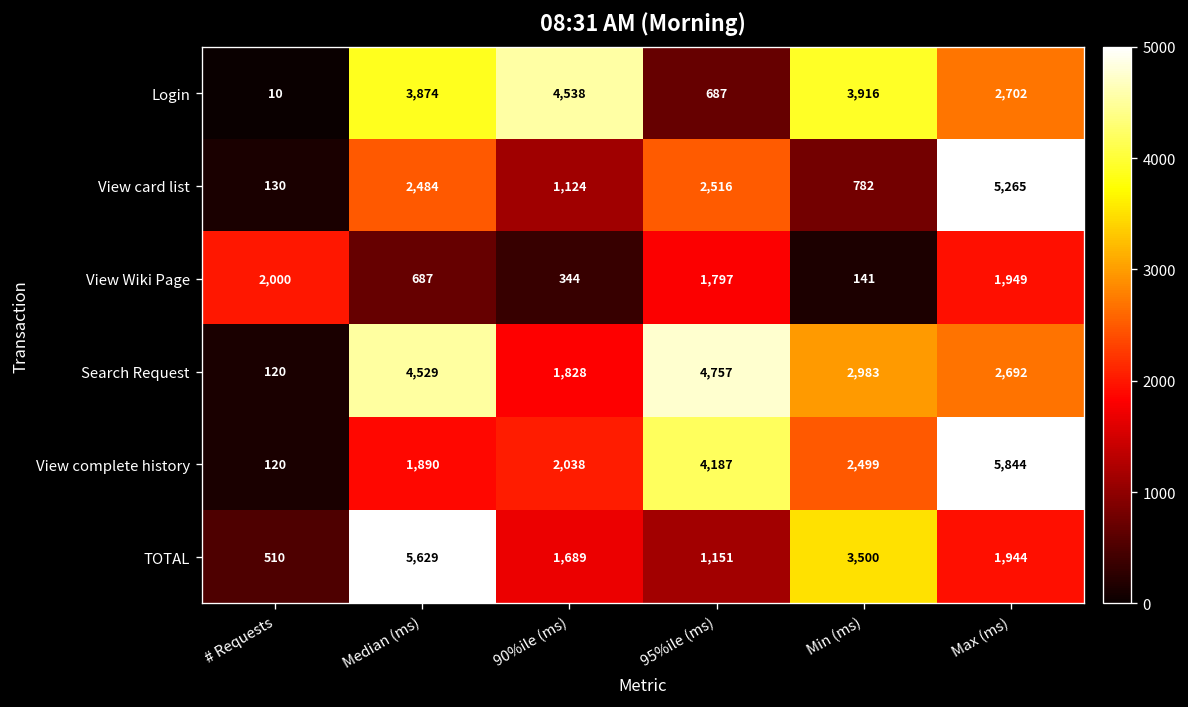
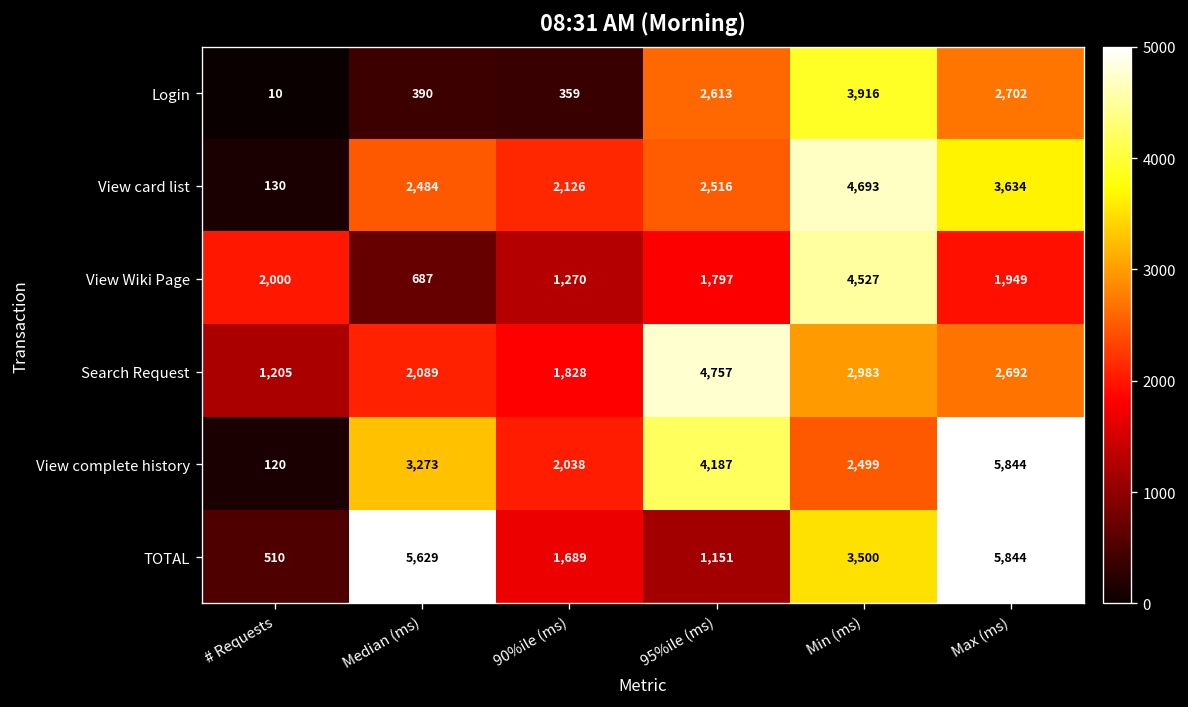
  {
    "Login": {
      "# Requests": "10",
-     "Median (ms)": "3,874",
-     "90%ile (ms)": "4,538",
-     "95%ile (ms)": "687",
+     "Median (ms)": "390",
+     "90%ile (ms)": "359",
+     "95%ile (ms)": "2,613",
      "Min (ms)": "3,916",
      "Max (ms)": "2,702"
    },
    "View card list": {
      "# Requests": "130",
      "Median (ms)": "2,484",
-     "90%ile (ms)": "1,124",
+     "90%ile (ms)": "2,126",
      "95%ile (ms)": "2,516",
-     "Min (ms)": "782",
-     "Max (ms)": "5,265"
+     "Min (ms)": "4,693",
+     "Max (ms)": "3,634"
    },
    "View Wiki Page": {
      "# Requests": "2,000",
      "Median (ms)": "687",
-     "90%ile (ms)": "344",
+     "90%ile (ms)": "1,270",
      "95%ile (ms)": "1,797",
-     "Min (ms)": "141",
+     "Min (ms)": "4,527",
      "Max (ms)": "1,949"
    },
    "Search Request": {
-     "# Requests": "120",
-     "Median (ms)": "4,529",
+     "# Requests": "1,205",
+     "Median (ms)": "2,089",
      "90%ile (ms)": "1,828",
      "95%ile (ms)": "4,757",
      "Min (ms)": "2,983",
      "Max (ms)": "2,692"
    },
    "View complete history": {
      "# Requests": "120",
-     "Median (ms)": "1,890",
+     "Median (ms)": "3,273",
      "90%ile (ms)": "2,038",
      "95%ile (ms)": "4,187",
      "Min (ms)": "2,499",
      "Max (ms)": "5,844"
    },
    "TOTAL": {
      "# Requests": "510",
      "Median (ms)": "5,629",
      "90%ile (ms)": "1,689",
      "95%ile (ms)": "1,151",
      "Min (ms)": "3,500",
-     "Max (ms)": "1,944"
+     "Max (ms)": "5,844"
    }
  }
